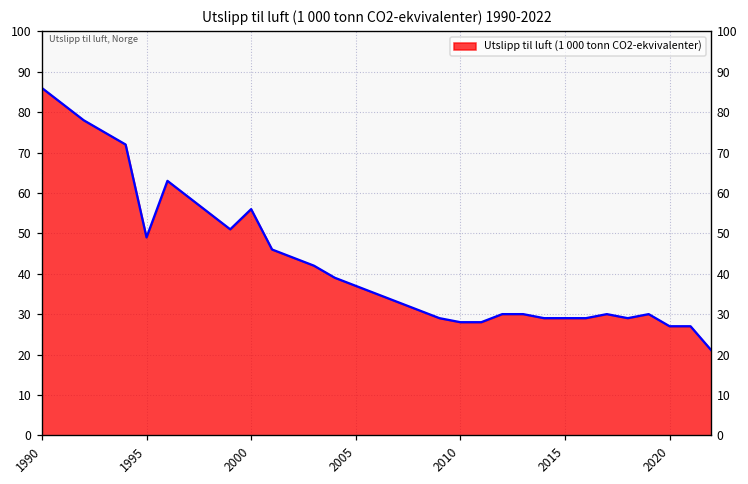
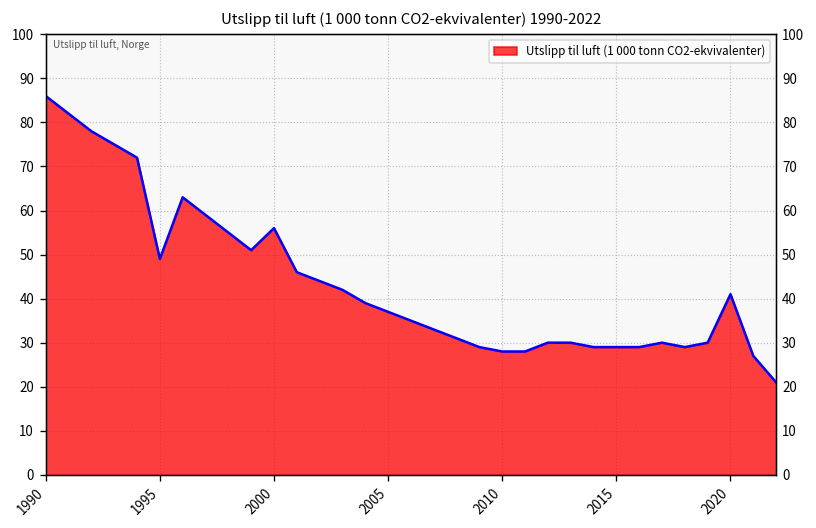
  {
    "1990": 86,
    "1995": 49,
    "2000": 56,
    "2005": 37,
    "2010": 28,
    "2015": 29,
-   "2020": 27
+   "2020": 41
  }
